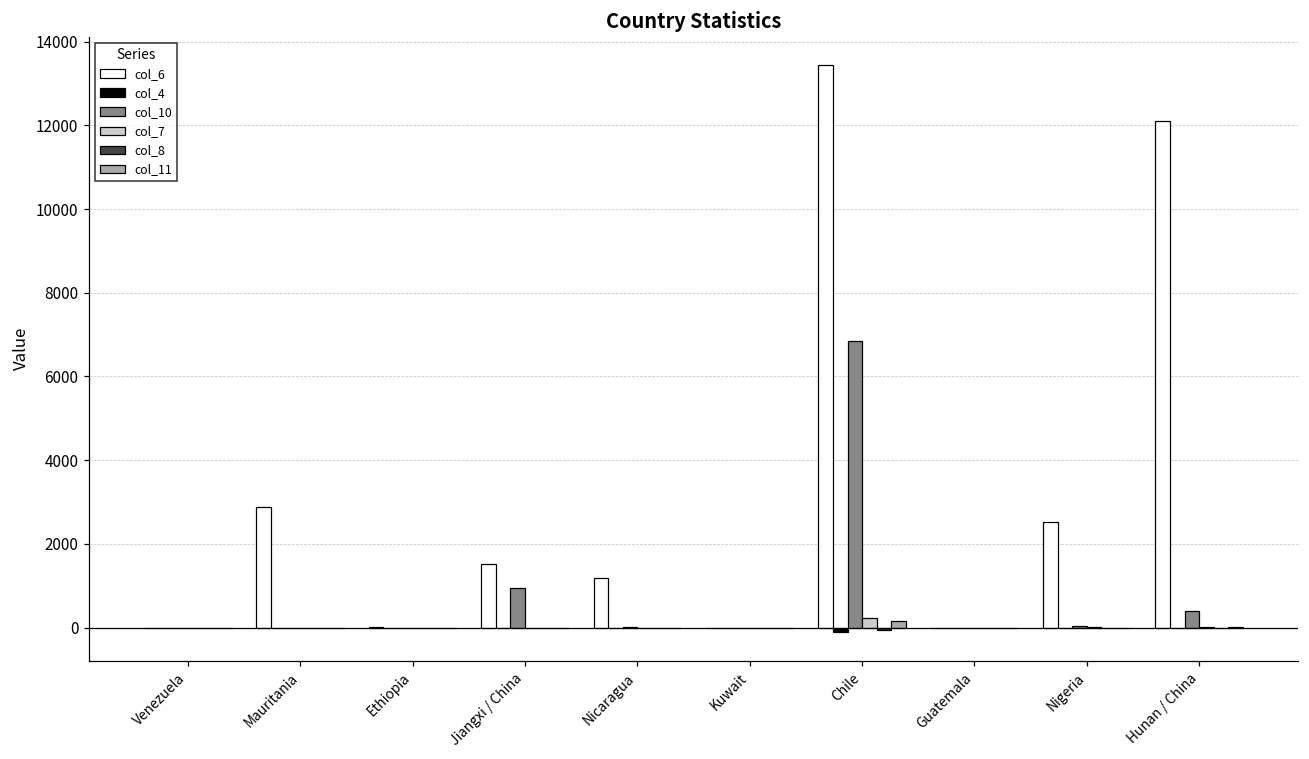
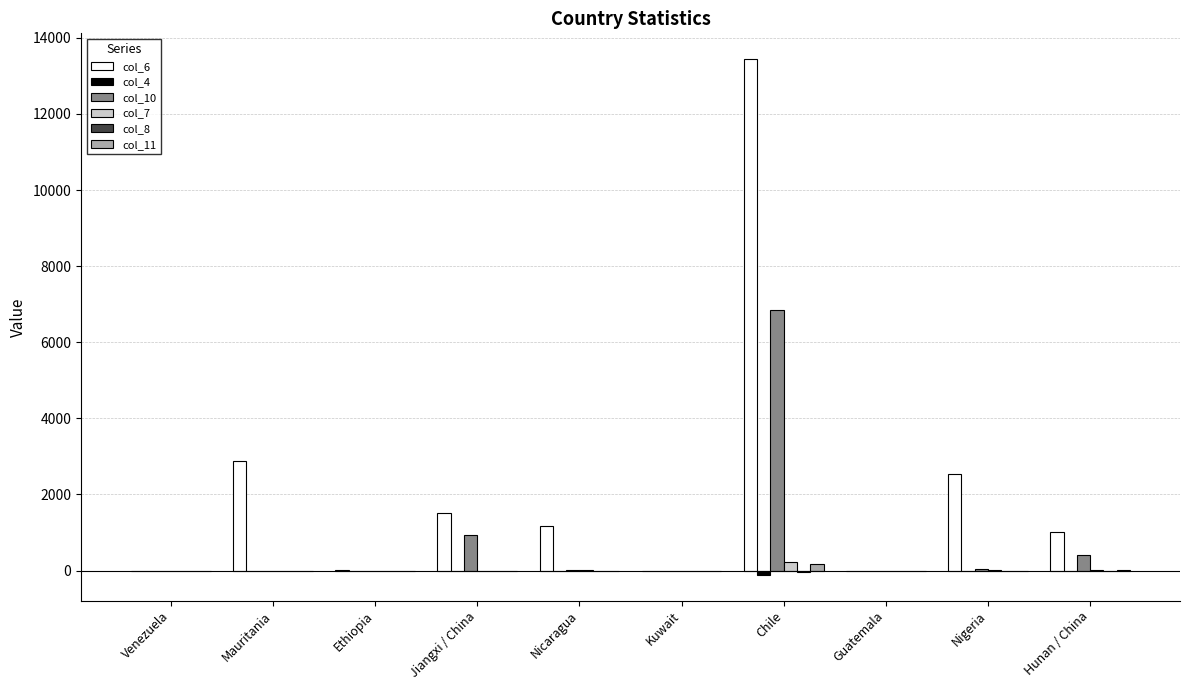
  {
    "col_6": {
      "Venezuela": 0,
      "Mauritania": 2900,
      "Jiangxi / China": 1500,
      "Nicaragua": 1200,
      "Kuwait": 0,
      "Chile": 13400,
      "Guatemala": 0,
      "Nigeria": 2500,
-     "Hunan / China": 12100
+     "Hunan / China": 1000
    },
    "col_4": {
      "Venezuela": 0,
      "Jiangxi / China": 0,
      "Nicaragua": 0,
      "Kuwait": 0,
      "Chile": -100,
      "Guatemala": 0,
      "Hunan / China": 0
    },
    "col_8": {
      "Venezuela": 0,
      "Mauritania": 0,
      "Jiangxi / China": 0,
      "Nicaragua": 0,
      "Kuwait": 0,
      "Guatemala": 0
    }
  }
